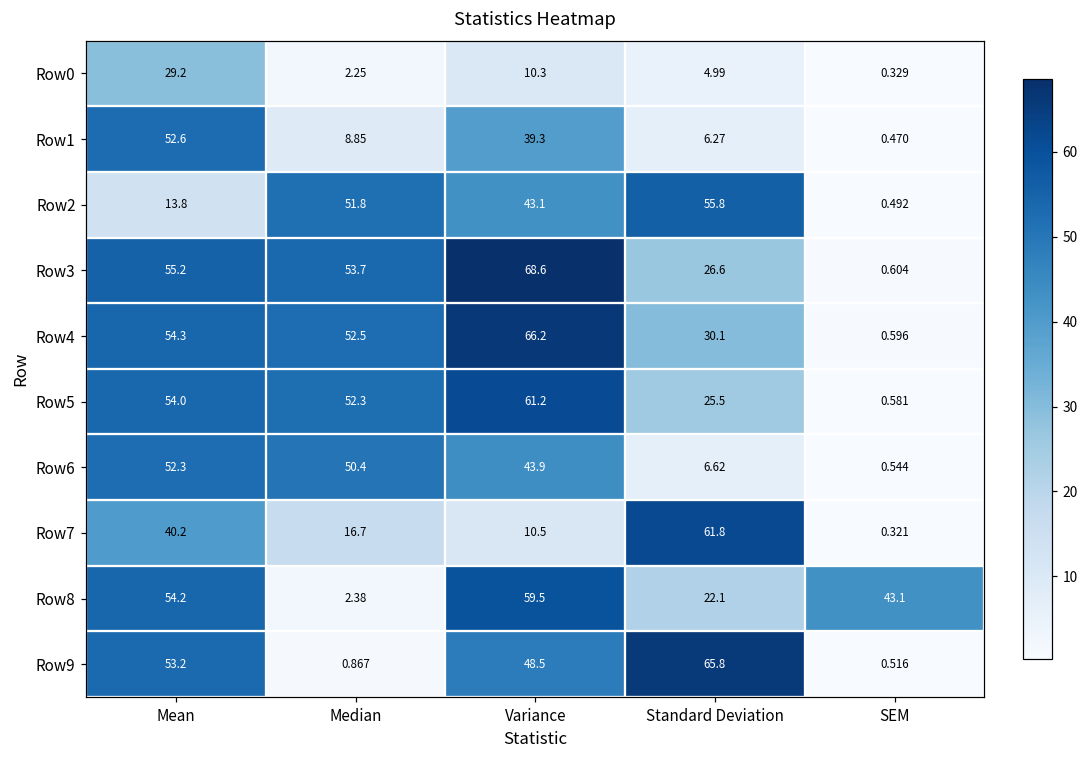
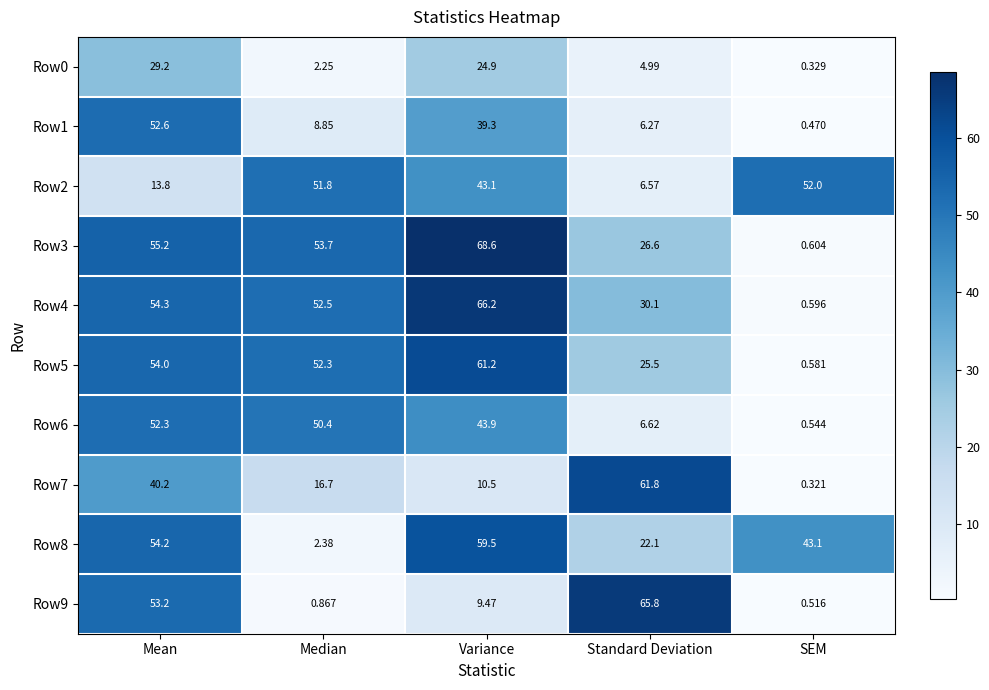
  {
    "Row0": {
      "Mean": 29.2,
      "Median": 2.25,
-     "Variance": 10.3,
+     "Variance": 24.9,
      "Standard Deviation": 4.99,
      "SEM": 0.329
    },
    "Row1": {
      "Mean": 52.6,
      "Median": 8.85,
      "Variance": 39.3,
      "Standard Deviation": 6.27,
      "SEM": 0.470
    },
    "Row2": {
      "Mean": 13.8,
      "Median": 51.8,
      "Variance": 43.1,
-     "Standard Deviation": 55.8,
-     "SEM": 0.492
+     "Standard Deviation": 6.57,
+     "SEM": 52.0
    },
    "Row3": {
      "Mean": 55.2,
      "Median": 53.7,
      "Variance": 68.6,
      "Standard Deviation": 26.6,
      "SEM": 0.604
    },
    "Row4": {
      "Mean": 54.3,
      "Median": 52.5,
      "Variance": 66.2,
      "Standard Deviation": 30.1,
      "SEM": 0.596
    },
    "Row5": {
      "Mean": 54.0,
      "Median": 52.3,
      "Variance": 61.2,
      "Standard Deviation": 25.5,
      "SEM": 0.581
    },
    "Row6": {
      "Mean": 52.3,
      "Median": 50.4,
      "Variance": 43.9,
      "Standard Deviation": 6.62,
      "SEM": 0.544
    },
    "Row7": {
      "Mean": 40.2,
      "Median": 16.7,
      "Variance": 10.5,
      "Standard Deviation": 61.8,
      "SEM": 0.321
    },
    "Row8": {
      "Mean": 54.2,
      "Median": 2.38,
      "Variance": 59.5,
      "Standard Deviation": 22.1,
      "SEM": 43.1
    },
    "Row9": {
      "Mean": 53.2,
      "Median": 0.867,
-     "Variance": 48.5,
+     "Variance": 9.47,
      "Standard Deviation": 65.8,
      "SEM": 0.516
    }
  }
